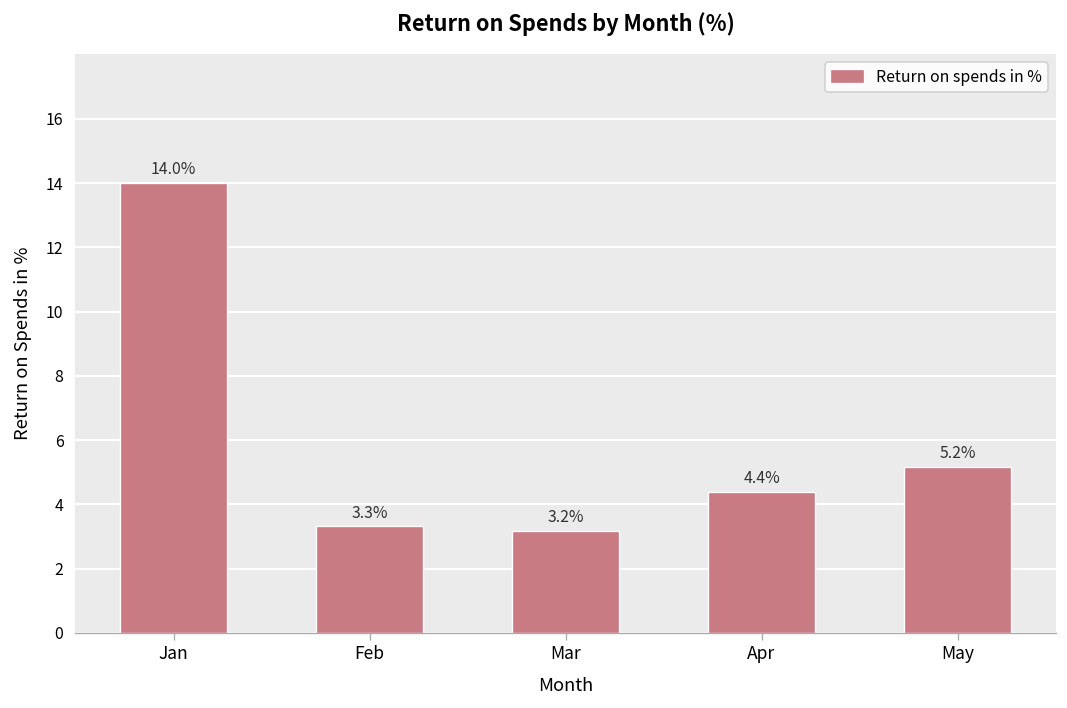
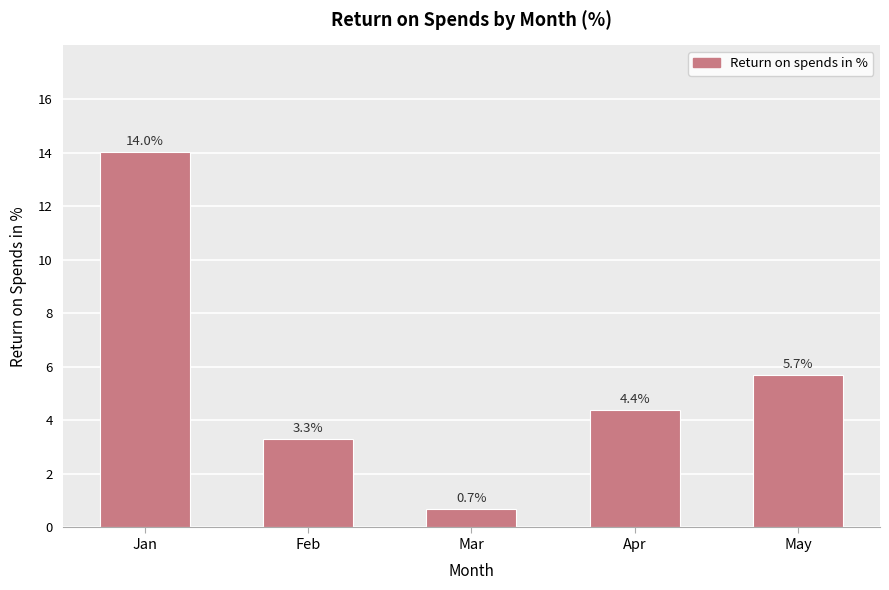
  {
    "Jan": "14.0%",
    "Feb": "3.3%",
-   "Mar": "3.2%",
+   "Mar": "0.7%",
    "Apr": "4.4%",
-   "May": "5.2%"
+   "May": "5.7%"
  }
